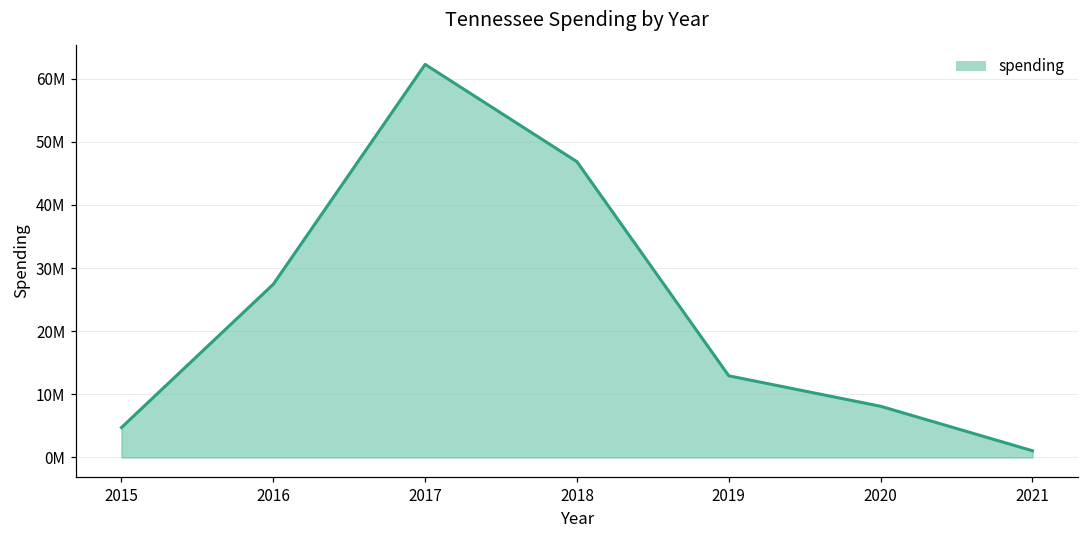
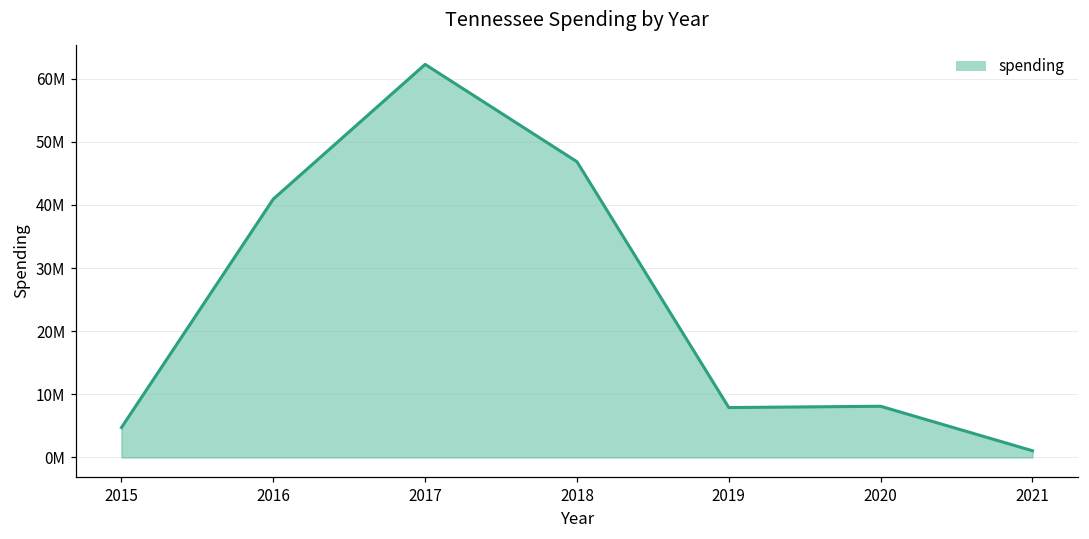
  {
    "2015": 5000000,
-   "2016": 27000000,
+   "2016": 41000000,
    "2017": 62000000,
    "2018": 47000000,
-   "2019": 13000000,
+   "2019": 8000000,
    "2020": 8000000,
    "2021": 1000000
  }
